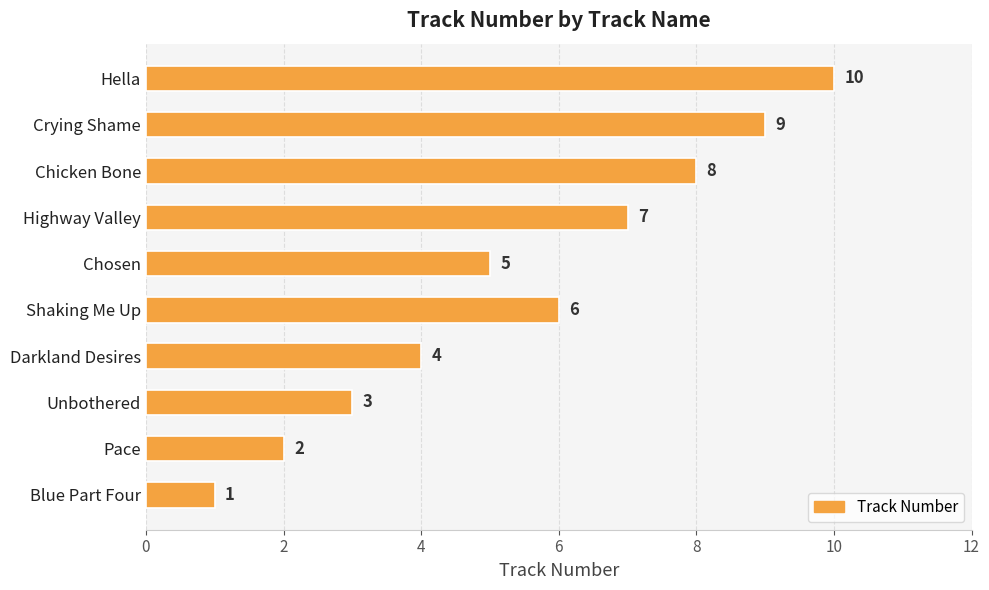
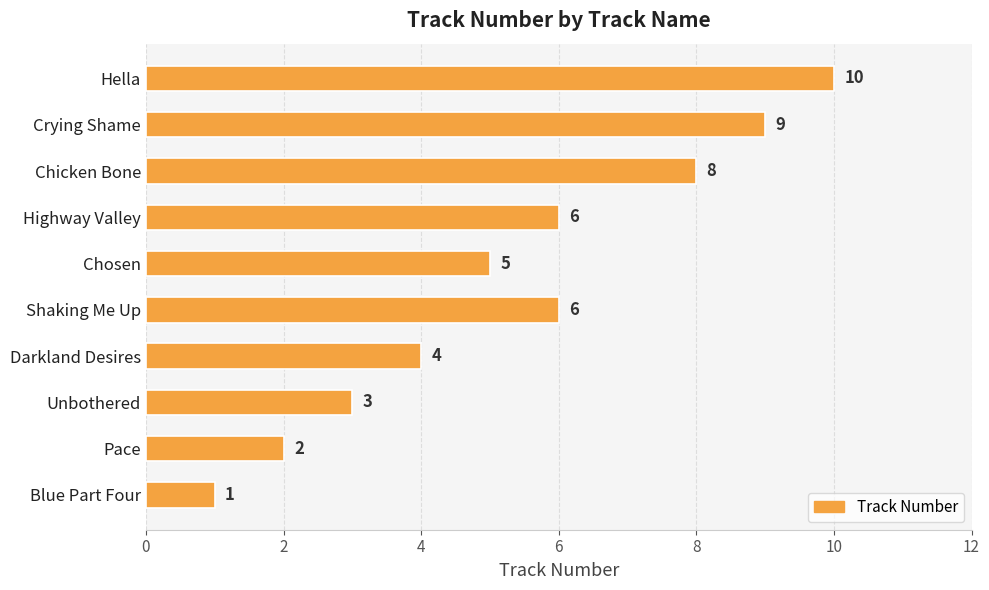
  {
    "Hella": 10,
    "Crying Shame": 9,
    "Chicken Bone": 8,
-   "Highway Valley": 7,
+   "Highway Valley": 6,
    "Chosen": 5,
    "Shaking Me Up": 6,
    "Darkland Desires": 4,
    "Unbothered": 3,
    "Pace": 2,
    "Blue Part Four": 1
  }
